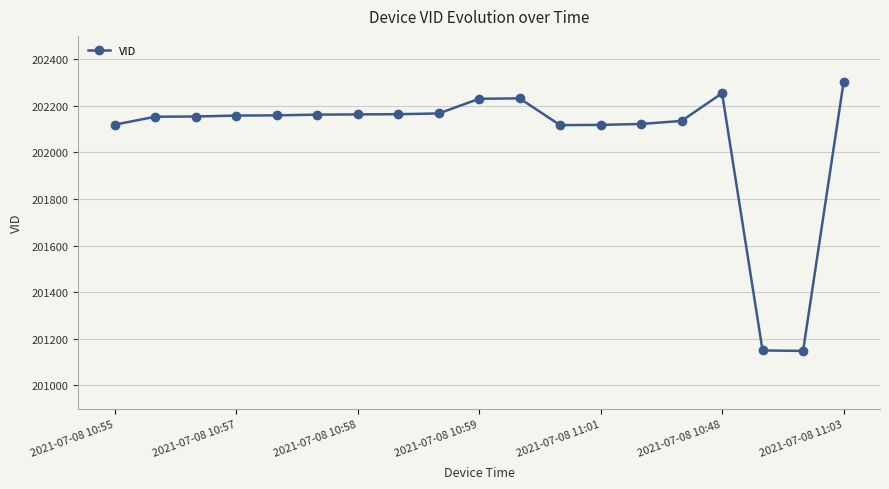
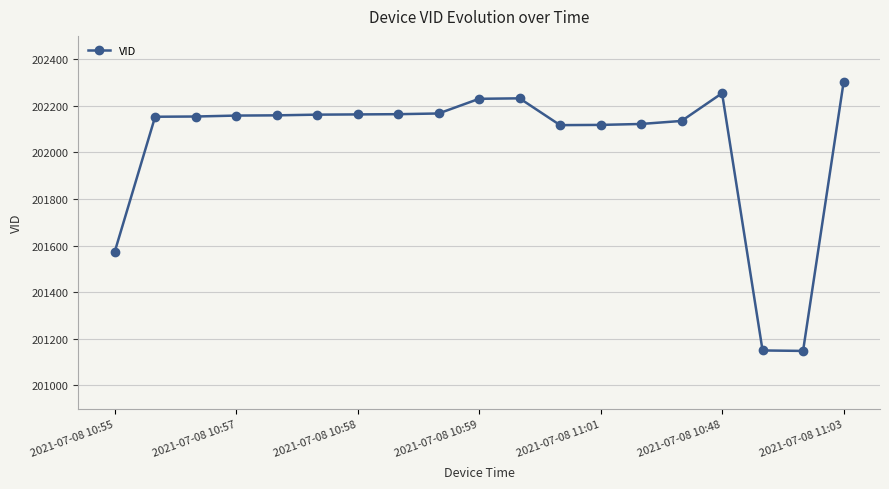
  {
-   "2021-07-08 10:55": 202120,
+   "2021-07-08 10:55": 201570,
    "2021-07-08 10:48": 202250,
    "2021-07-08 11:03": 202300
  }
